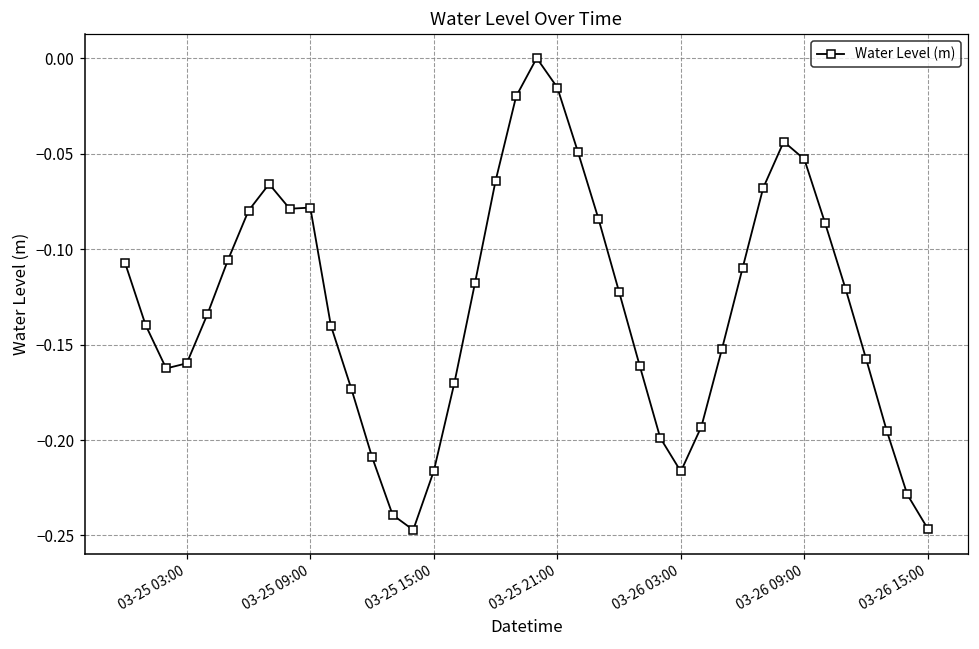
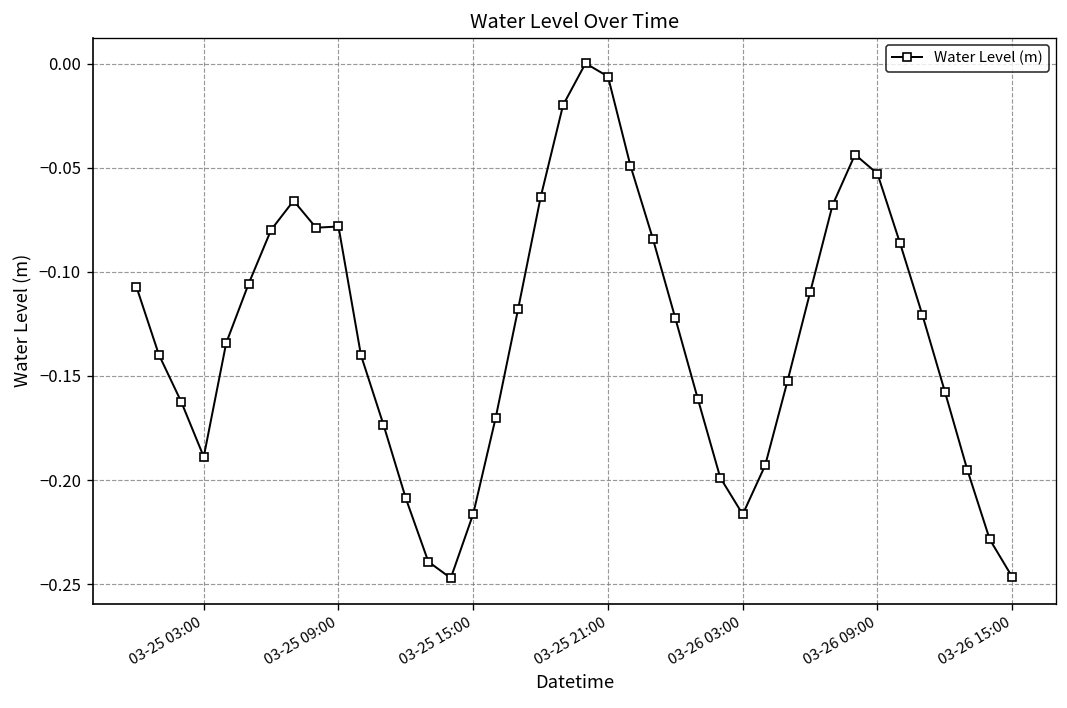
  {
-   "03-25 03:00": -0.160,
+   "03-25 03:00": -0.189,
    "03-25 09:00": -0.078,
    "03-25 15:00": -0.216,
-   "03-25 21:00": -0.015,
+   "03-25 21:00": -0.006,
    "03-26 03:00": -0.216,
    "03-26 09:00": -0.053,
    "03-26 15:00": -0.247
  }
